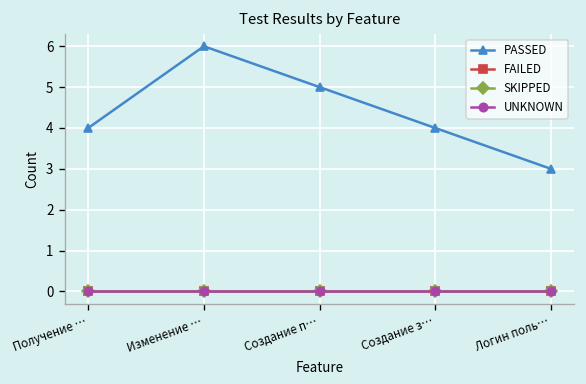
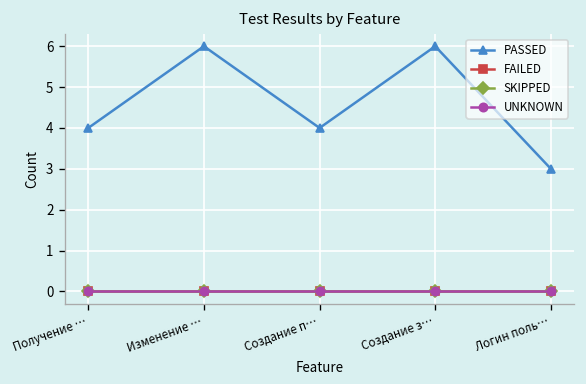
  {
    "PASSED": {
      "Получение …": 4,
      "Изменение …": 6,
-     "Создание п…": 5,
-     "Создание з…": 4,
+     "Создание п…": 4,
+     "Создание з…": 6,
      "Логин поль…": 3
    },
    "UNKNOWN": {
      "Получение …": 0,
      "Изменение …": 0,
      "Создание п…": 0,
      "Создание з…": 0,
      "Логин поль…": 0
    }
  }
